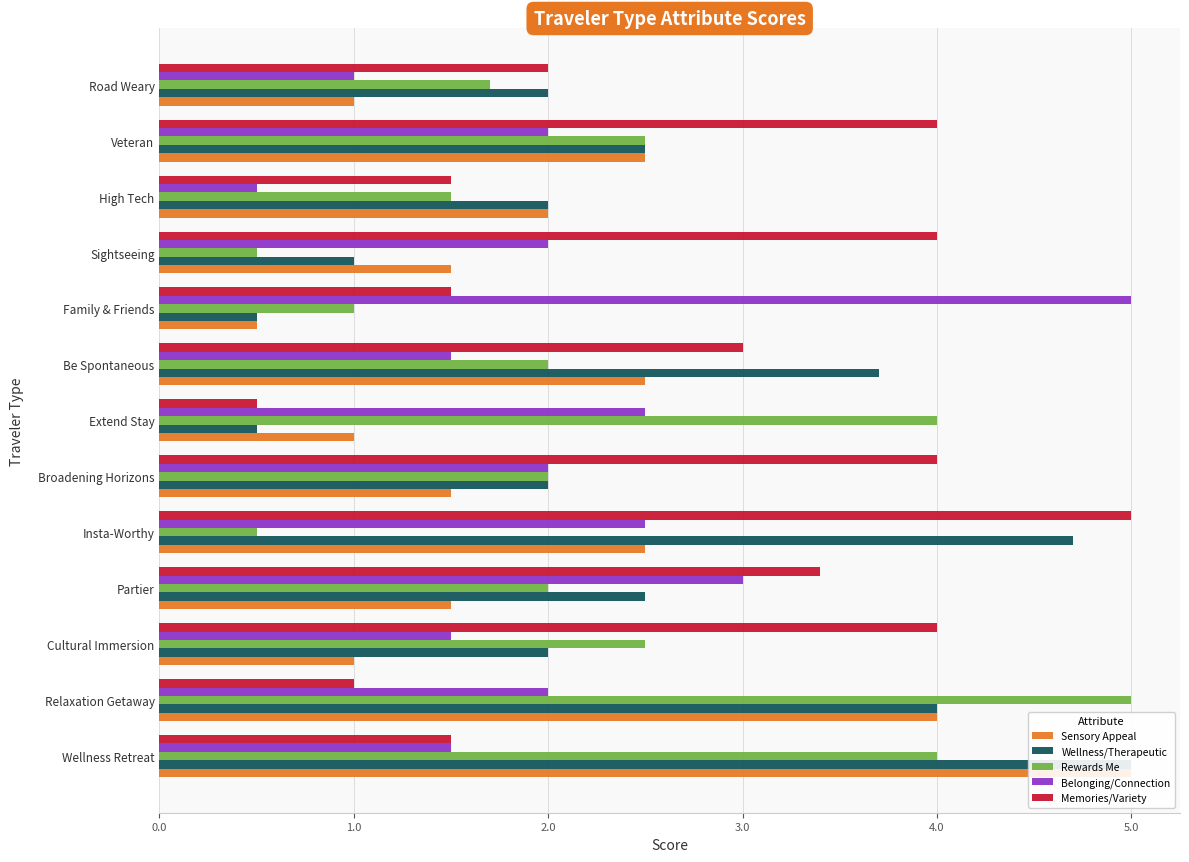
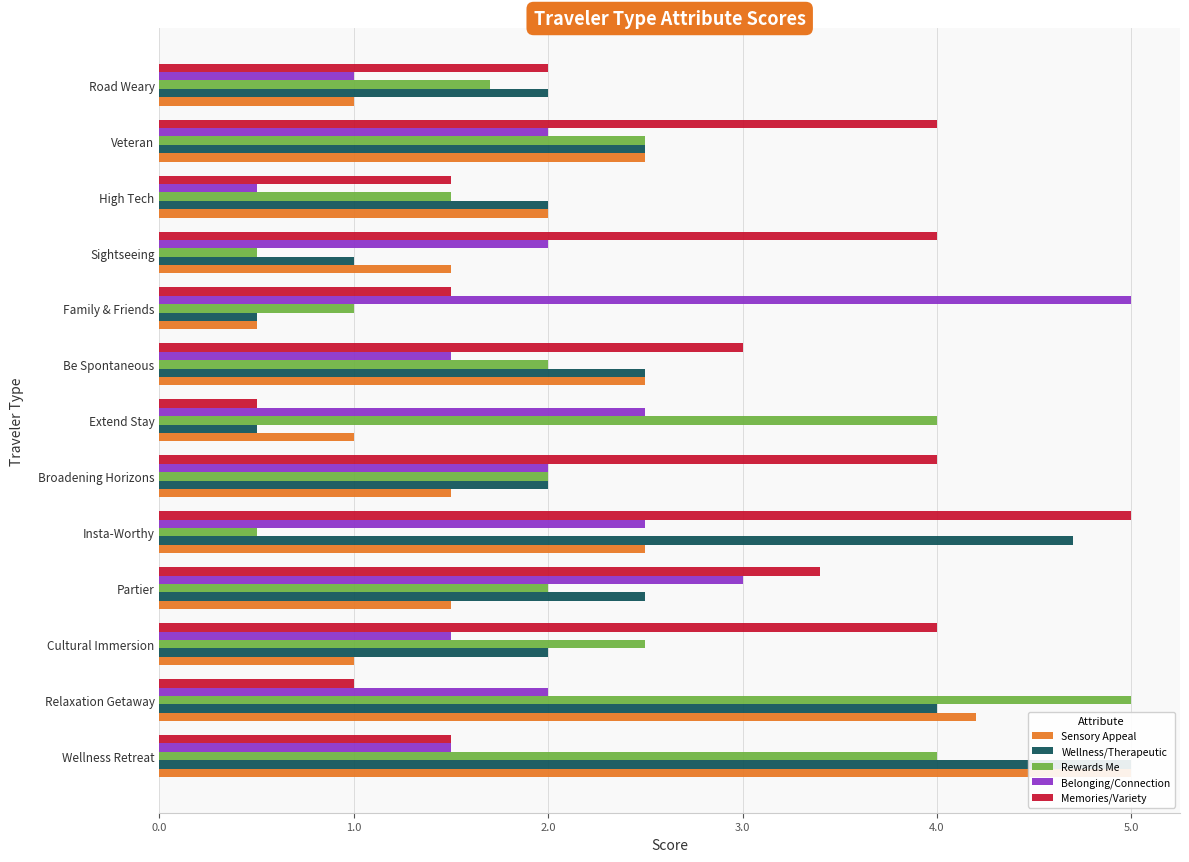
  {
    "Sensory Appeal": {
      "Road Weary": 1.0,
      "Veteran": 2.5,
      "High Tech": 2.0,
      "Sightseeing": 1.5,
      "Family & Friends": 0.5,
      "Be Spontaneous": 2.5,
      "Extend Stay": 1.0,
      "Broadening Horizons": 1.5,
      "Insta-Worthy": 2.5,
      "Partier": 1.5,
      "Cultural Immersion": 1.0,
-     "Relaxation Getaway": 4.0
+     "Relaxation Getaway": 4.2
    },
    "Wellness/Therapeutic": {
      "Road Weary": 2.0,
      "Veteran": 2.5,
      "High Tech": 2.0,
      "Sightseeing": 1.0,
      "Family & Friends": 0.5,
-     "Be Spontaneous": 3.7,
+     "Be Spontaneous": 2.5,
      "Extend Stay": 0.5,
      "Broadening Horizons": 2.0,
      "Insta-Worthy": 4.7,
      "Partier": 2.5,
      "Cultural Immersion": 2.0,
      "Relaxation Getaway": 4.0
    },
    "Rewards Me": {
      "Road Weary": 1.7,
      "Veteran": 2.5,
      "High Tech": 1.5,
      "Sightseeing": 0.5,
      "Family & Friends": 1.0,
      "Be Spontaneous": 2.0,
      "Extend Stay": 4.0,
      "Broadening Horizons": 2.0,
      "Insta-Worthy": 0.5,
      "Partier": 2.0,
      "Cultural Immersion": 2.5,
      "Relaxation Getaway": 5.0,
      "Wellness Retreat": 4.0
    },
    "Belonging/Connection": {
      "Road Weary": 1.0,
      "Veteran": 2.0,
      "High Tech": 0.5,
      "Sightseeing": 2.0,
      "Family & Friends": 5.0,
      "Be Spontaneous": 1.5,
      "Extend Stay": 2.5,
      "Broadening Horizons": 2.0,
      "Insta-Worthy": 2.5,
      "Partier": 3.0,
      "Cultural Immersion": 1.5,
      "Relaxation Getaway": 2.0,
      "Wellness Retreat": 1.5
    },
    "Memories/Variety": {
      "Road Weary": 2.0,
      "Veteran": 4.0,
      "High Tech": 1.5,
      "Sightseeing": 4.0,
      "Family & Friends": 1.5,
      "Be Spontaneous": 3.0,
      "Extend Stay": 0.5,
      "Broadening Horizons": 4.0,
      "Insta-Worthy": 5.0,
      "Partier": 3.4,
      "Cultural Immersion": 4.0,
      "Relaxation Getaway": 1.0,
      "Wellness Retreat": 1.5
    }
  }
